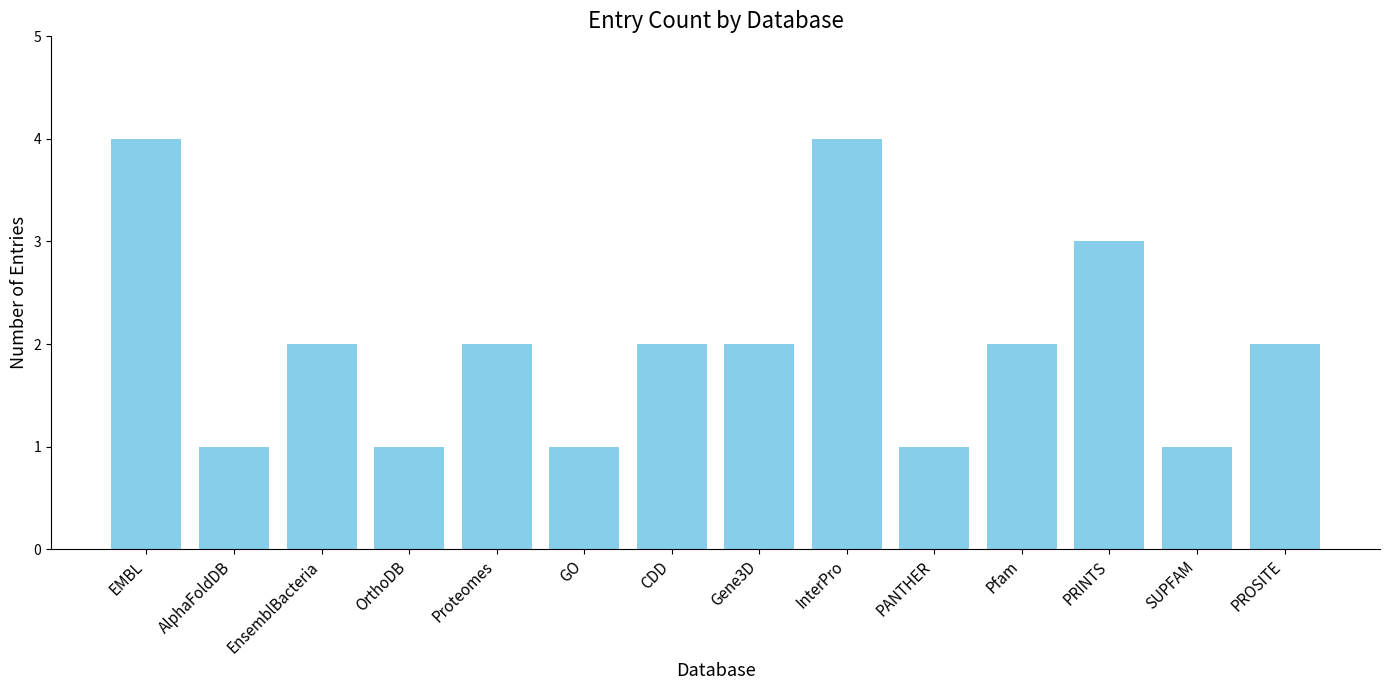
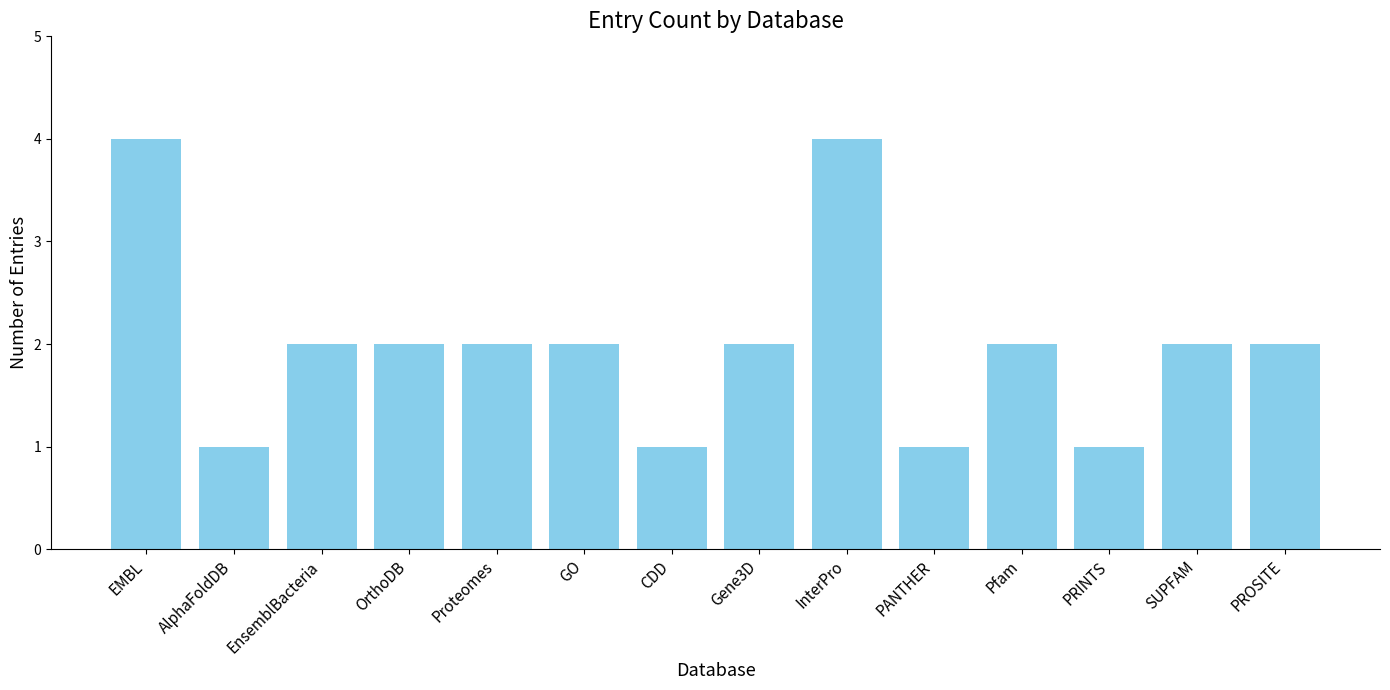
  {
    "EMBL": 4,
    "AlphaFoldDB": 1,
    "EnsemblBacteria": 2,
-   "OrthoDB": 1,
+   "OrthoDB": 2,
    "Proteomes": 2,
-   "GO": 1,
-   "CDD": 2,
+   "GO": 2,
+   "CDD": 1,
    "Gene3D": 2,
    "InterPro": 4,
    "PANTHER": 1,
    "Pfam": 2,
-   "PRINTS": 3,
-   "SUPFAM": 1,
+   "PRINTS": 1,
+   "SUPFAM": 2,
    "PROSITE": 2
  }
